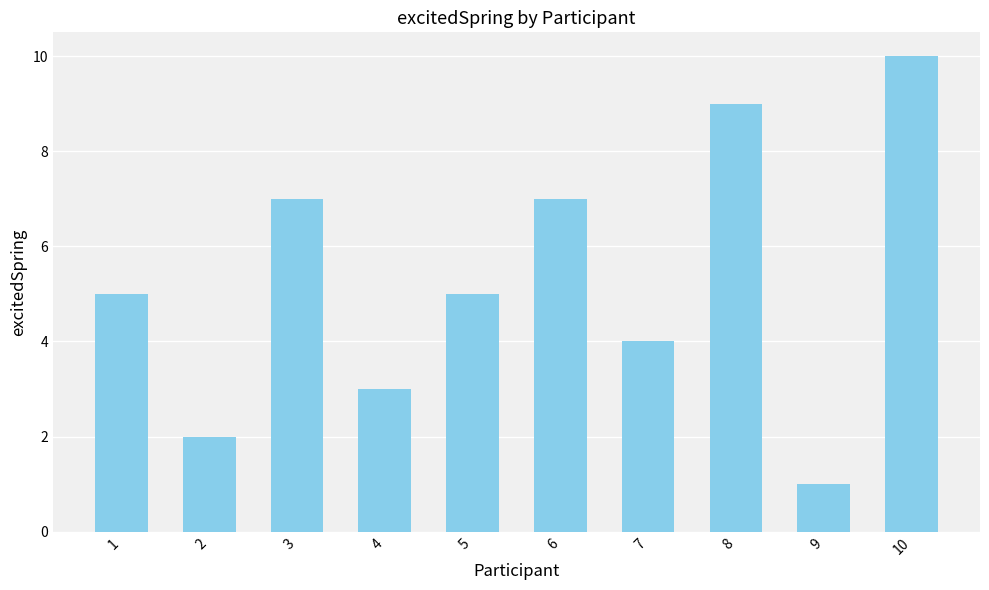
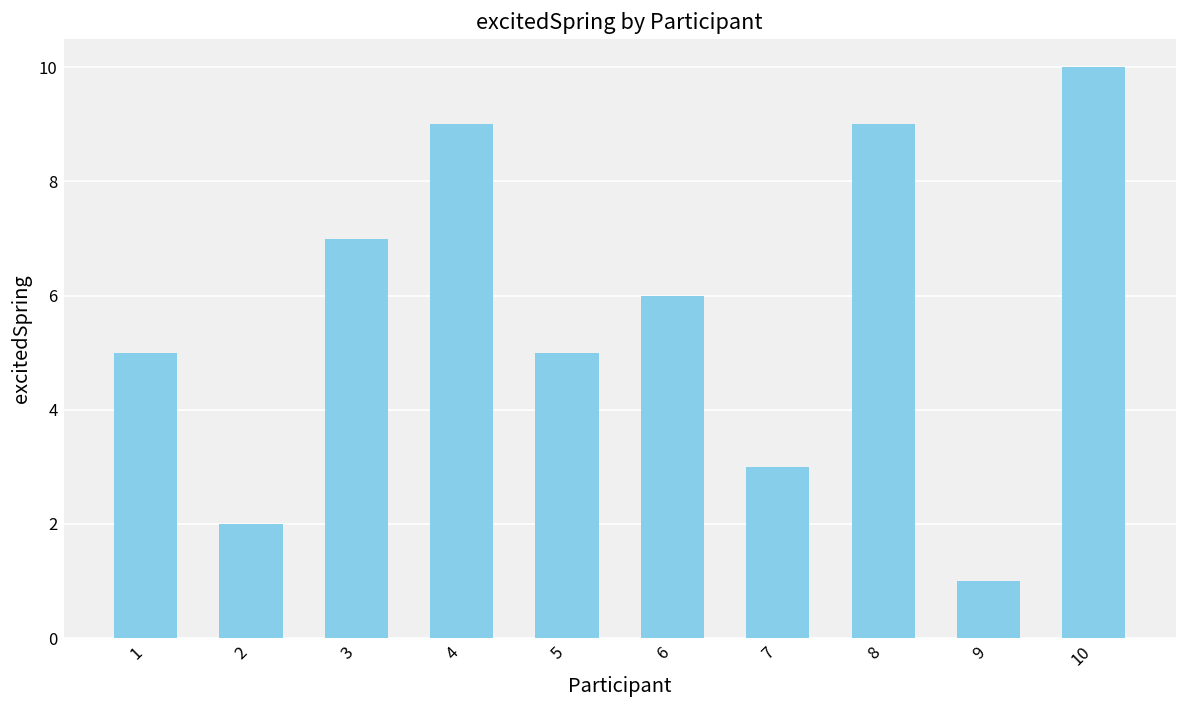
  {
    "1": 5,
    "2": 2,
    "3": 7,
-   "4": 3,
+   "4": 9,
    "5": 5,
-   "6": 7,
-   "7": 4,
+   "6": 6,
+   "7": 3,
    "8": 9,
    "9": 1,
    "10": 10
  }
